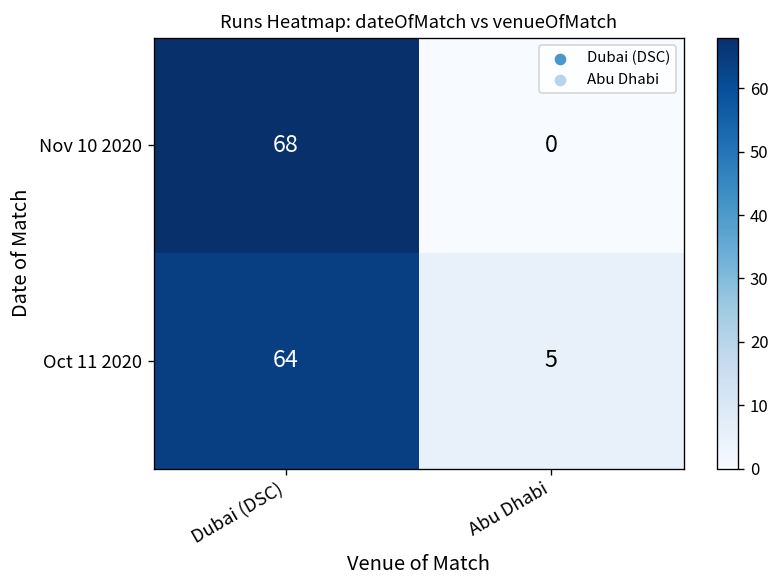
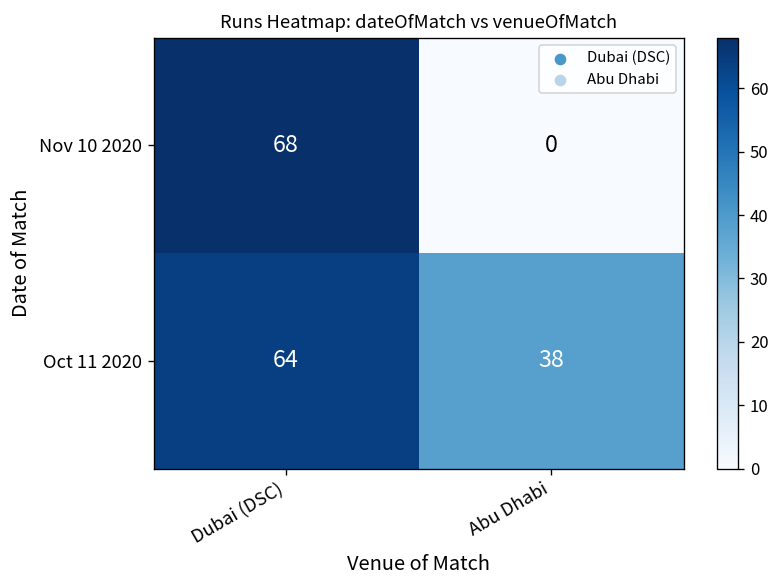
  {
    "Nov 10 2020": {
      "Dubai (DSC)": 68,
      "Abu Dhabi": 0
    },
    "Oct 11 2020": {
      "Dubai (DSC)": 64,
-     "Abu Dhabi": 5
+     "Abu Dhabi": 38
    }
  }
